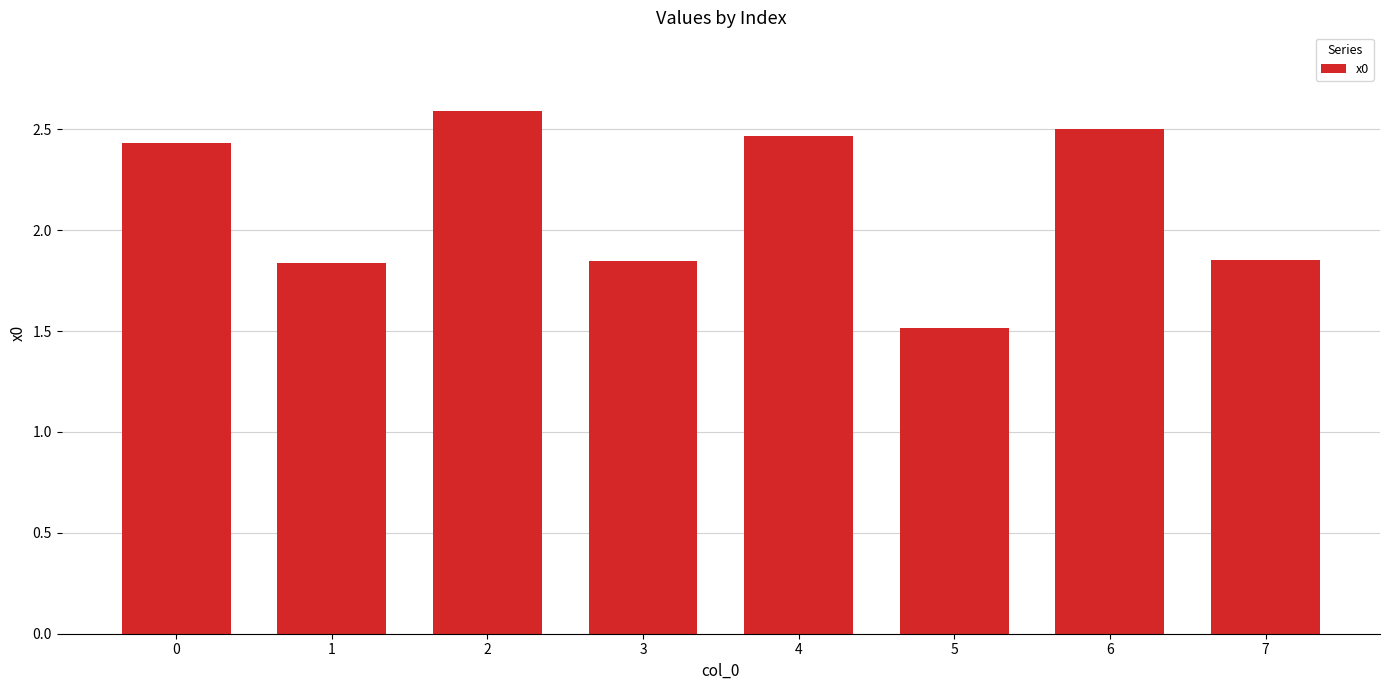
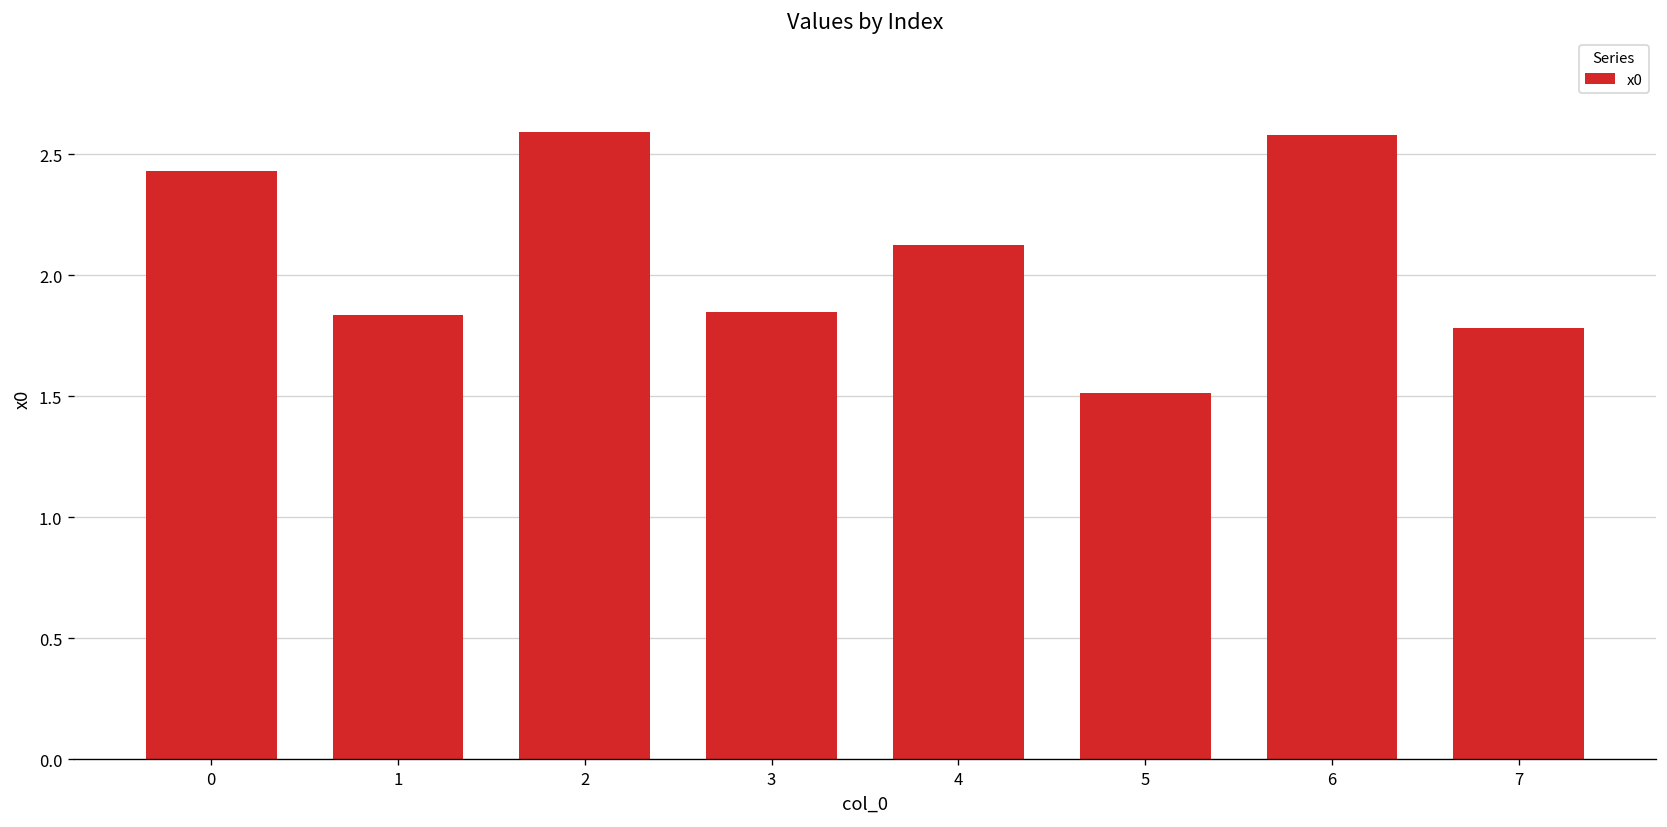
  {
    "0": 2.43,
    "1": 1.84,
    "2": 2.59,
    "3": 1.85,
-   "4": 2.47,
+   "4": 2.12,
    "5": 1.52,
-   "6": 2.50,
-   "7": 1.85
+   "6": 2.58,
+   "7": 1.78
  }
